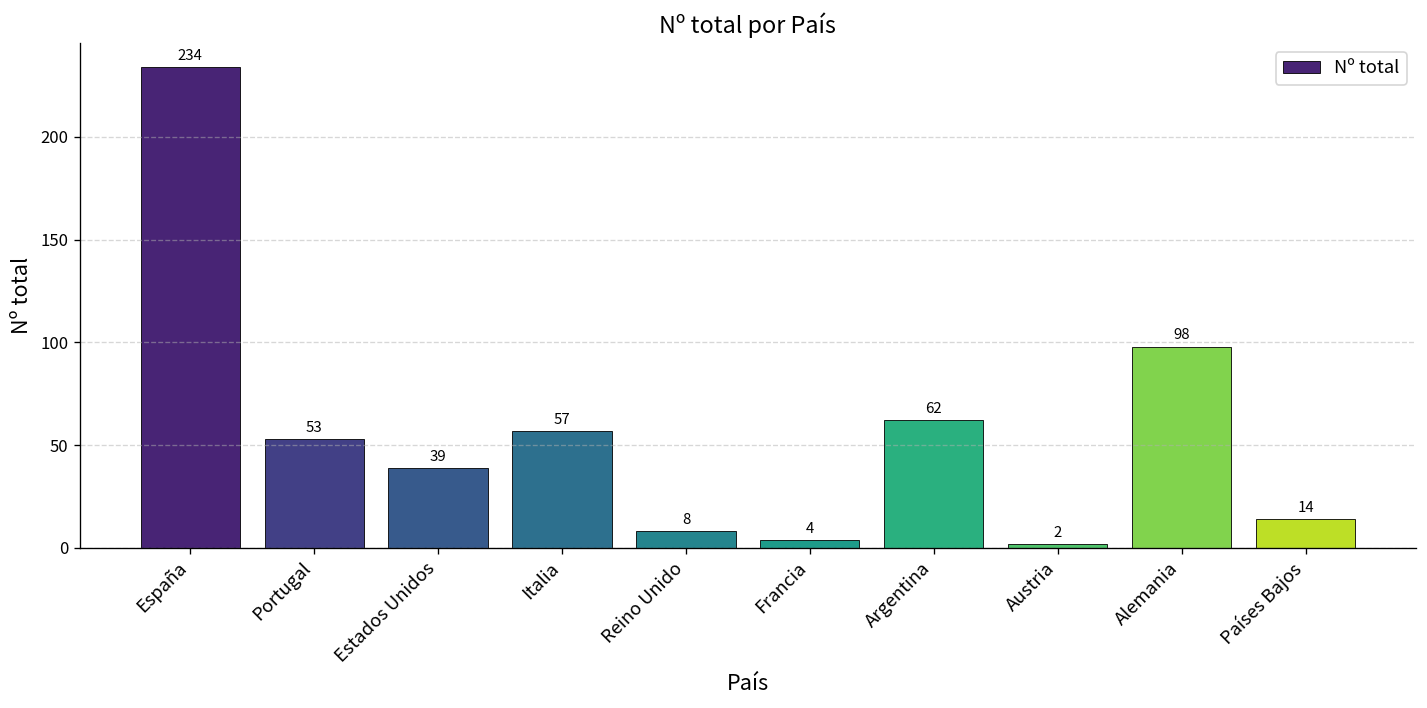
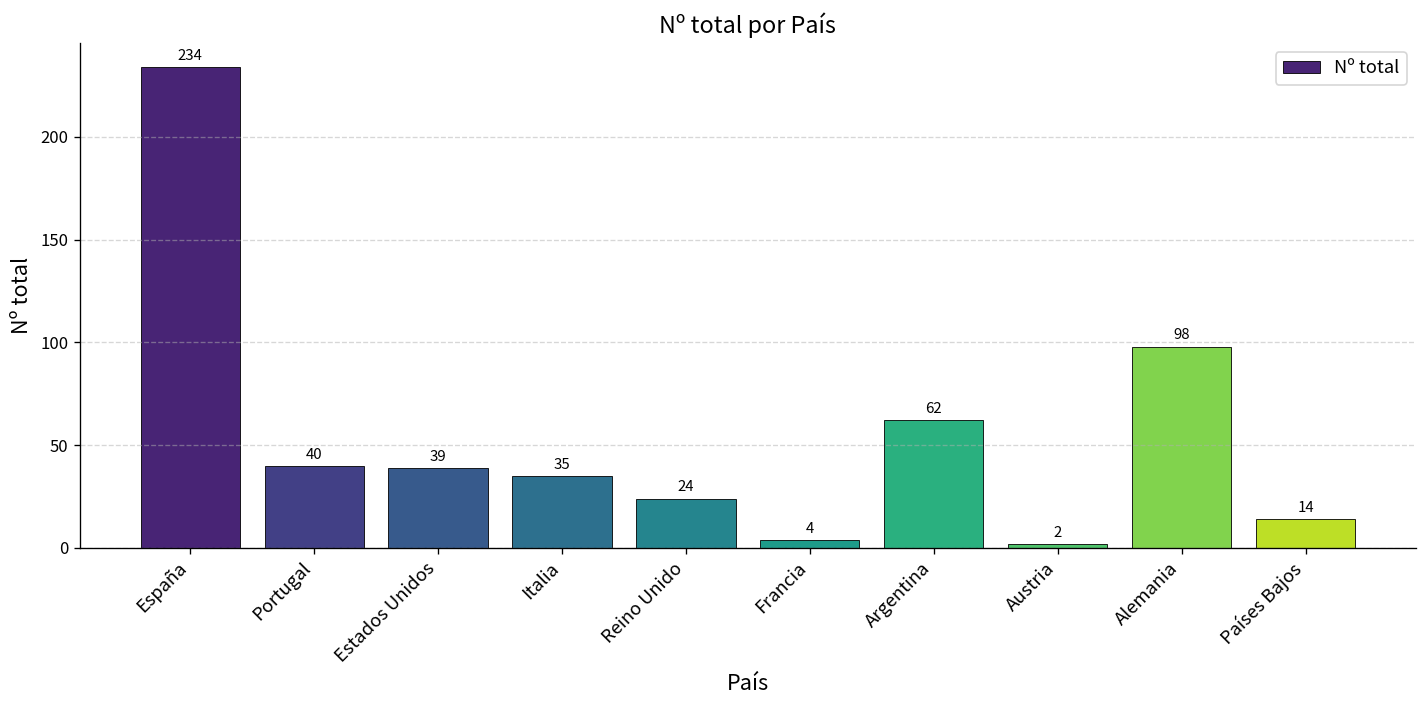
  {
    "España": 234,
-   "Portugal": 53,
+   "Portugal": 40,
    "Estados Unidos": 39,
-   "Italia": 57,
-   "Reino Unido": 8,
+   "Italia": 35,
+   "Reino Unido": 24,
    "Francia": 4,
    "Argentina": 62,
    "Austria": 2,
    "Alemania": 98,
    "Países Bajos": 14
  }
